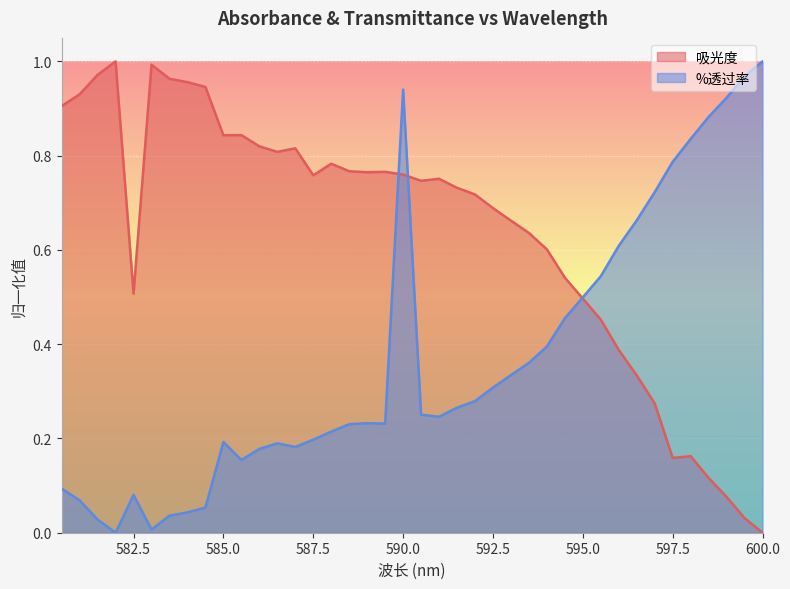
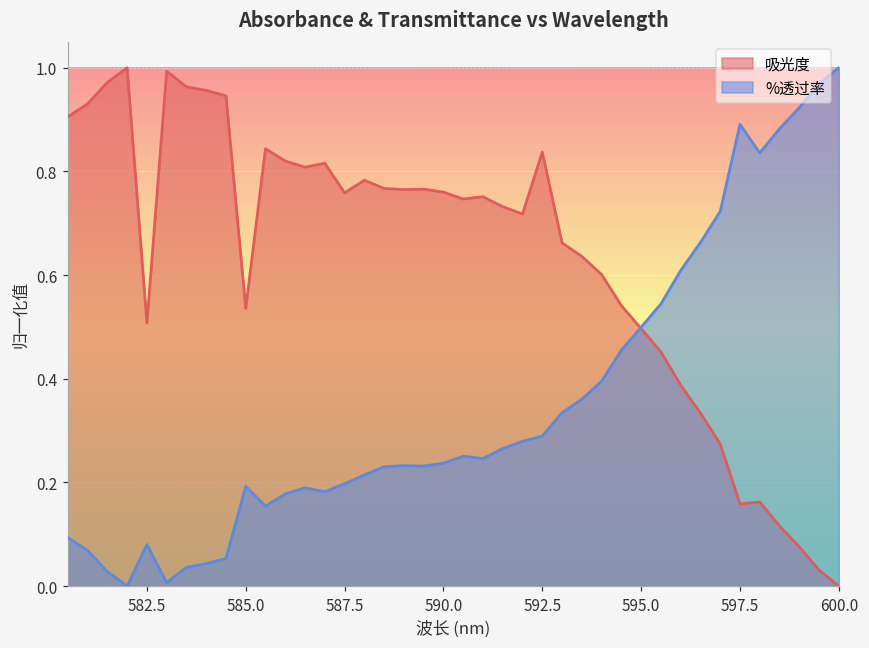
  {
    "吸光度": {
      "582.5": 0.51,
-     "585.0": 0.84,
+     "585.0": 0.54,
      "587.5": 0.76,
      "590.0": 0.76,
-     "592.5": 0.69,
+     "592.5": 0.84,
      "597.5": 0.16,
      "600.0": 0.00
    },
    "%透过率": {
      "582.5": 0.08,
      "585.0": 0.19,
      "587.5": 0.20,
-     "590.0": 0.94,
-     "592.5": 0.31,
-     "597.5": 0.79,
+     "590.0": 0.24,
+     "592.5": 0.29,
+     "597.5": 0.89,
      "600.0": 1.00
    }
  }
